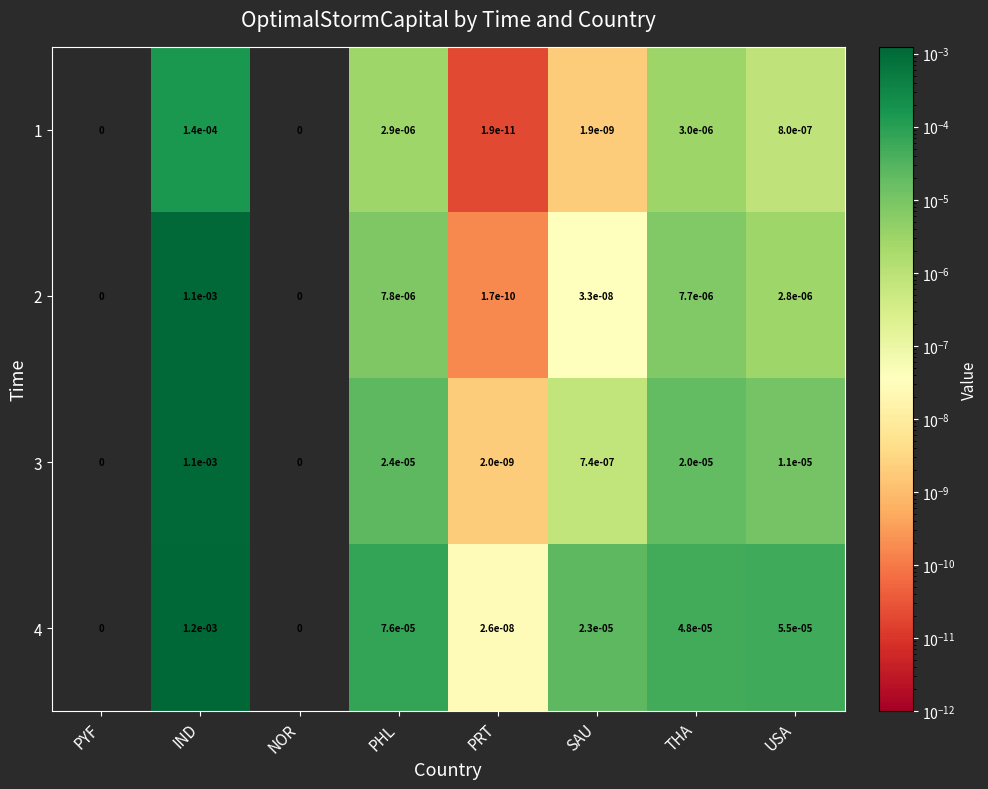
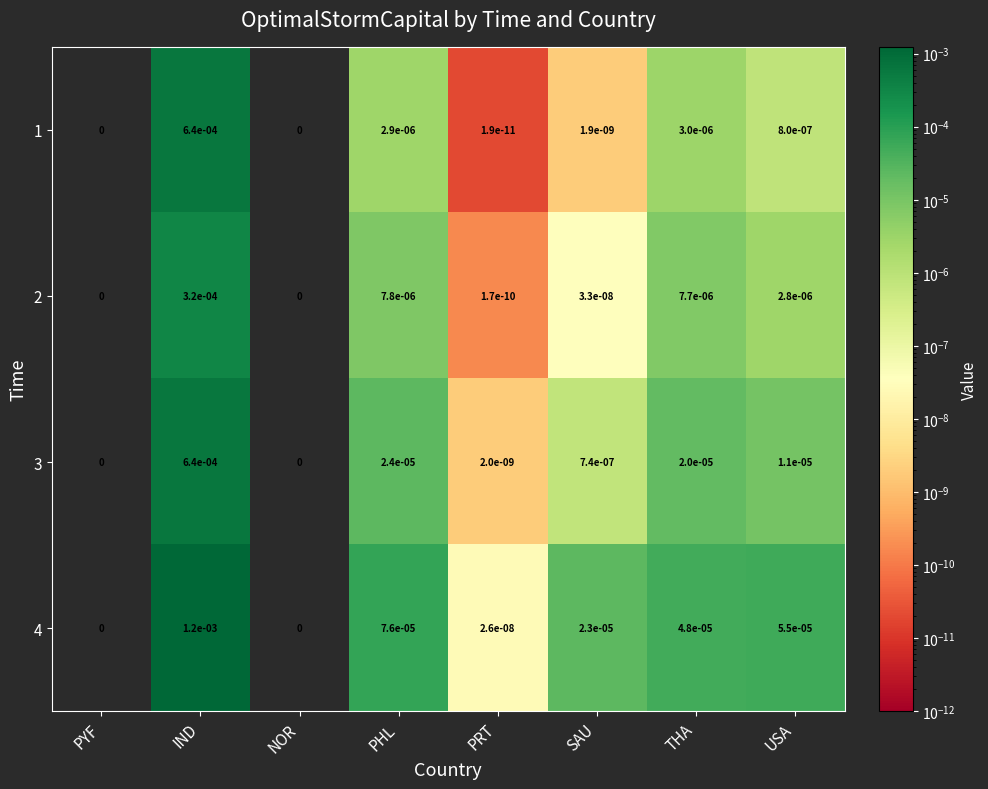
  {
    "1": {
-     "IND": "1.4e-04",
+     "IND": "6.4e-04",
      "PHL": "2.9e-06",
      "PRT": "1.9e-11",
      "SAU": "1.9e-09",
      "THA": "3.0e-06",
      "USA": "8.0e-07"
    },
    "2": {
-     "IND": "1.1e-03",
+     "IND": "3.2e-04",
      "PHL": "7.8e-06",
      "PRT": "1.7e-10",
      "SAU": "3.3e-08",
      "THA": "7.7e-06",
      "USA": "2.8e-06"
    },
    "3": {
-     "IND": "1.1e-03",
+     "IND": "6.4e-04",
      "PHL": "2.4e-05",
      "PRT": "2.0e-09",
      "SAU": "7.4e-07",
      "THA": "2.0e-05",
      "USA": "1.1e-05"
    },
    "4": {
      "IND": "1.2e-03",
      "PHL": "7.6e-05",
      "PRT": "2.6e-08",
      "SAU": "2.3e-05",
      "THA": "4.8e-05",
      "USA": "5.5e-05"
    }
  }
